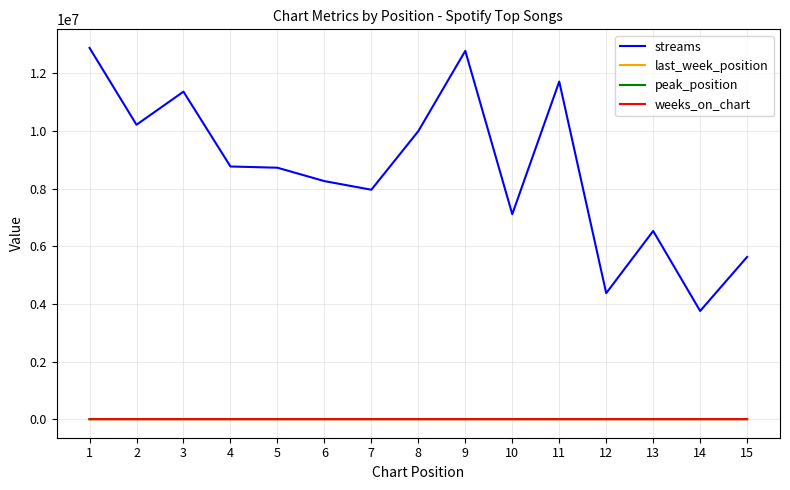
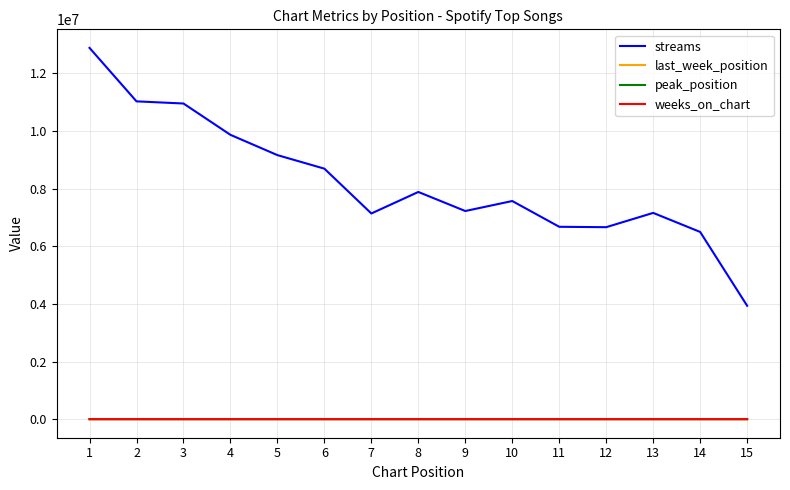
  {
    "streams": {
      "1": 12900000,
-     "2": 10200000,
-     "3": 11400000,
-     "4": 8800000,
-     "5": 8700000,
-     "6": 8300000,
-     "7": 8000000,
-     "8": 10000000,
-     "9": 12800000,
-     "10": 7100000,
-     "11": 11700000,
-     "12": 4400000,
-     "13": 6500000,
-     "14": 3800000,
-     "15": 5600000
+     "2": 11000000,
+     "3": 11000000,
+     "4": 9900000,
+     "5": 9200000,
+     "6": 8700000,
+     "7": 7100000,
+     "8": 7900000,
+     "9": 7200000,
+     "10": 7600000,
+     "11": 6700000,
+     "12": 6700000,
+     "13": 7200000,
+     "14": 6500000,
+     "15": 3900000
    },
    "weeks_on_chart": {
      "1": 0,
      "2": 0,
      "3": 0,
      "4": 0,
      "5": 0,
      "6": 0,
      "7": 0,
      "8": 0,
      "9": 0,
      "10": 0,
      "11": 0,
      "12": 0,
      "13": 0,
      "14": 0,
      "15": 0
    }
  }
